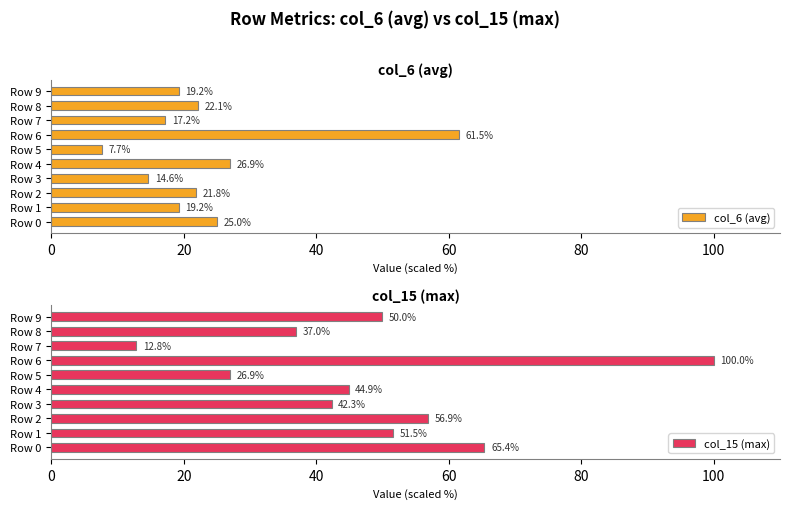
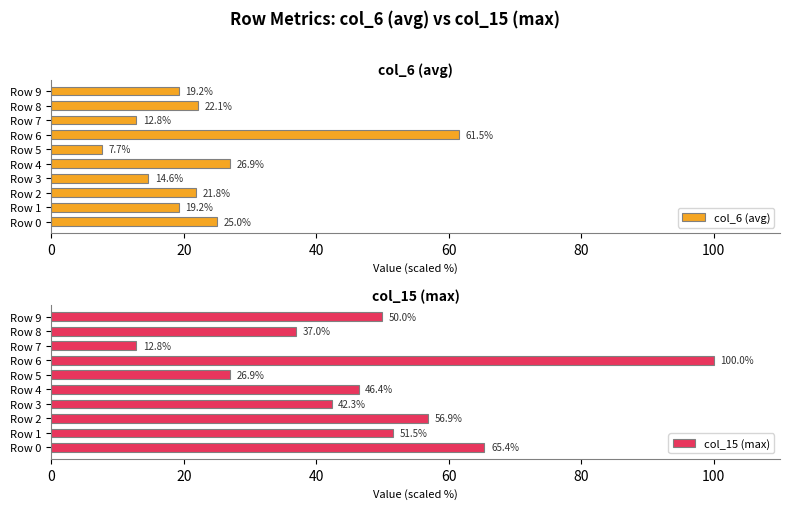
  {
    "col_6 (avg)": {
      "Row 9": "19.2%",
      "Row 8": "22.1%",
-     "Row 7": "17.2%",
+     "Row 7": "12.8%",
      "Row 6": "61.5%",
      "Row 5": "7.7%",
      "Row 4": "26.9%",
      "Row 3": "14.6%",
      "Row 2": "21.8%",
      "Row 1": "19.2%",
      "Row 0": "25.0%"
    },
    "col_15 (max)": {
      "Row 9": "50.0%",
      "Row 8": "37.0%",
      "Row 7": "12.8%",
      "Row 6": "100.0%",
      "Row 5": "26.9%",
-     "Row 4": "44.9%",
+     "Row 4": "46.4%",
      "Row 3": "42.3%",
      "Row 2": "56.9%",
      "Row 1": "51.5%",
      "Row 0": "65.4%"
    }
  }
